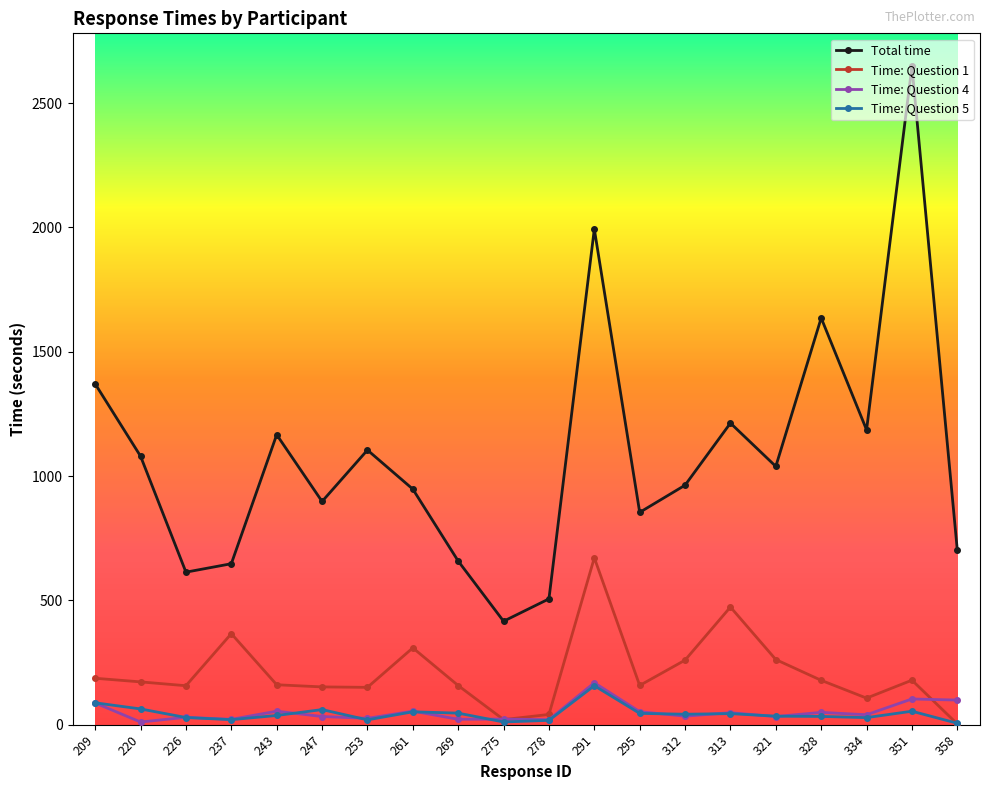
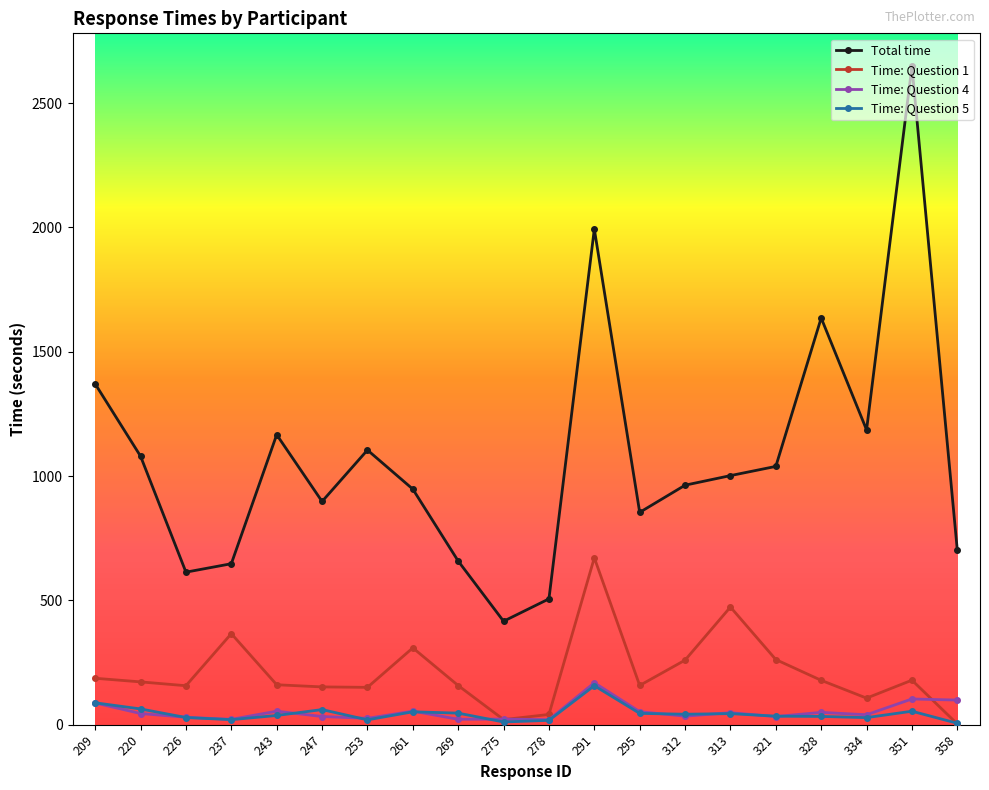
  {
    "Total time": {
      "209": 1370,
      "220": 1080,
      "226": 610,
      "237": 650,
      "243": 1170,
      "247": 900,
      "253": 1100,
      "261": 950,
      "269": 660,
      "275": 420,
      "278": 510,
      "291": 1990,
      "295": 850,
      "312": 960,
-     "313": 1210,
+     "313": 1000,
      "321": 1040,
      "328": 1640,
      "334": 1190,
      "358": 700
    },
    "Time: Question 1": {
      "209": 190,
      "220": 170,
      "226": 160,
      "237": 370,
      "243": 160,
      "247": 150,
      "253": 150,
      "261": 310,
      "269": 160,
      "278": 40,
      "291": 670,
      "295": 160,
      "312": 260,
      "313": 470,
      "321": 260,
      "328": 180,
      "334": 110,
      "351": 180
    },
    "Time: Question 4": {
-     "220": 10,
+     "220": 40,
      "243": 50,
      "247": 30,
      "269": 20,
      "291": 170,
      "328": 50,
      "334": 40,
      "351": 100,
      "358": 100
    },
    "Time: Question 5": {
      "220": 60,
      "243": 40,
      "247": 60,
      "269": 50,
      "291": 160,
      "328": 30,
      "334": 30,
      "351": 50
    }
  }
